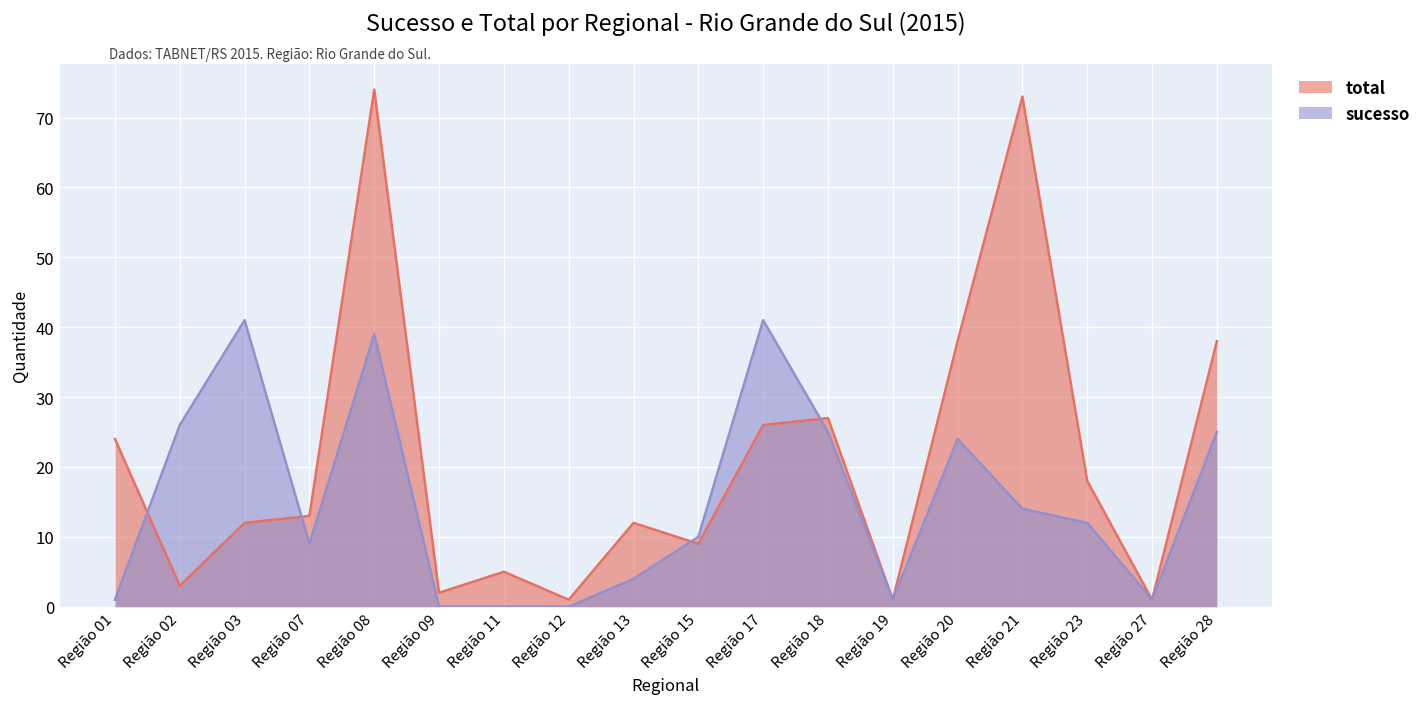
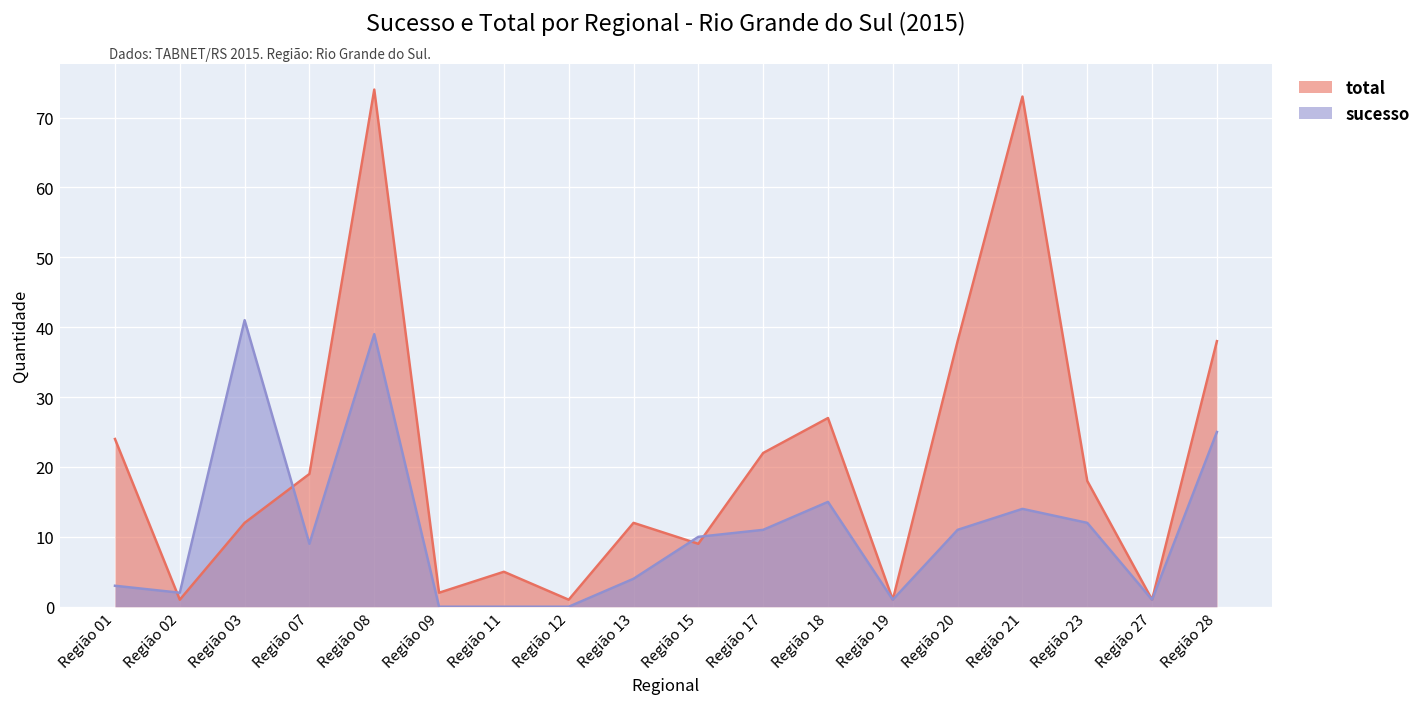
  {
    "total": {
      "Região 01": 24,
-     "Região 02": 3,
+     "Região 02": 1,
      "Região 03": 12,
-     "Região 07": 13,
+     "Região 07": 19,
      "Região 08": 74,
      "Região 09": 2,
      "Região 11": 5,
      "Região 12": 1,
      "Região 13": 12,
      "Região 15": 9,
-     "Região 17": 26,
+     "Região 17": 22,
      "Região 18": 27,
      "Região 20": 38,
      "Região 21": 73,
      "Região 23": 18,
      "Região 28": 38
    },
    "sucesso": {
-     "Região 01": 1,
-     "Região 02": 26,
+     "Região 01": 3,
+     "Região 02": 2,
      "Região 03": 41,
      "Região 07": 9,
      "Região 08": 39,
      "Região 09": 0,
      "Região 11": 0,
      "Região 12": 0,
      "Região 13": 4,
      "Região 15": 10,
-     "Região 17": 41,
-     "Região 18": 25,
-     "Região 20": 24,
+     "Região 17": 11,
+     "Região 18": 15,
+     "Região 20": 11,
      "Região 21": 14,
      "Região 23": 12,
      "Região 28": 25
    }
  }
